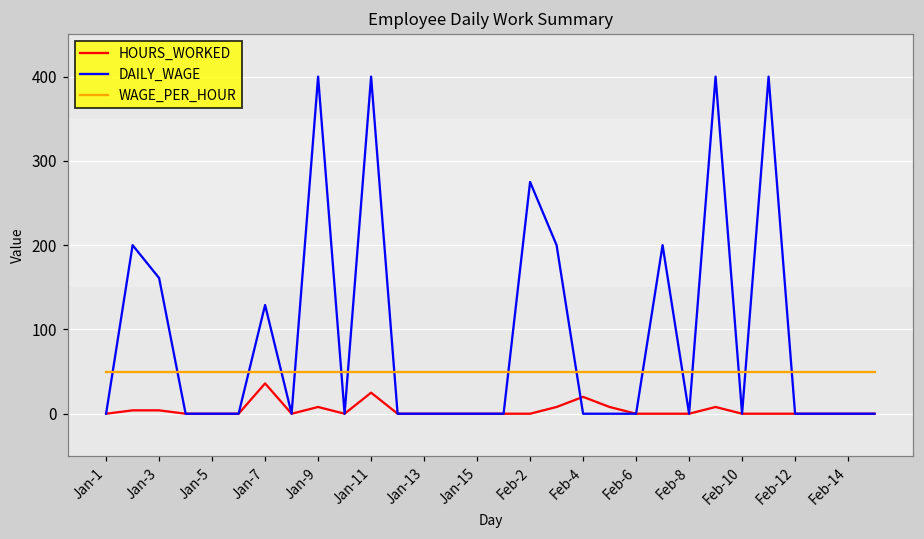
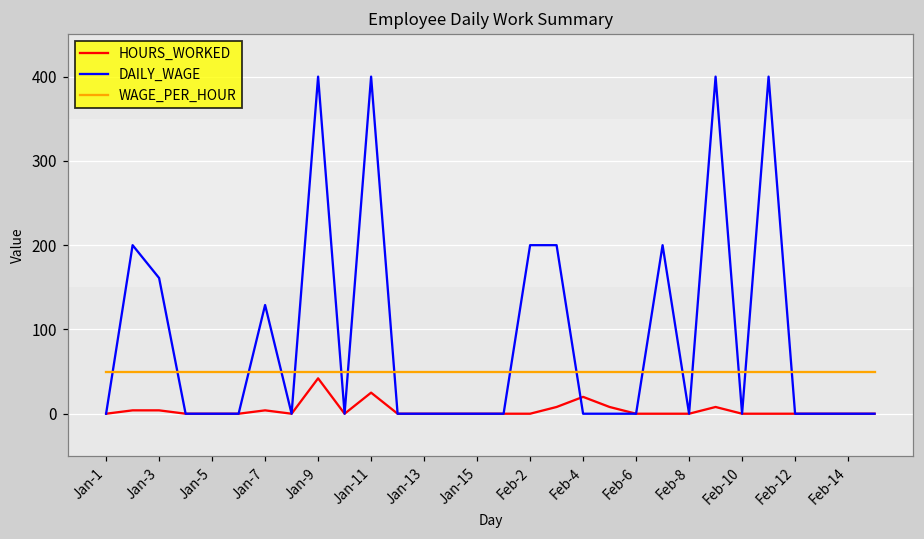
  {
    "HOURS_WORKED": {
      "Jan-3": 0,
-     "Jan-7": 40,
-     "Jan-9": 10,
+     "Jan-7": 0,
+     "Jan-9": 40,
      "Jan-11": 30,
      "Feb-2": 0,
      "Feb-4": 20
    },
    "DAILY_WAGE": {
      "Jan-3": 160,
      "Jan-7": 130,
      "Jan-9": 400,
      "Jan-11": 400,
-     "Feb-2": 280,
+     "Feb-2": 200,
      "Feb-4": 0
    },
    "WAGE_PER_HOUR": {
      "Jan-1": 50,
      "Jan-3": 50,
      "Jan-5": 50,
      "Jan-7": 50,
      "Jan-9": 50,
      "Jan-11": 50,
      "Jan-13": 50,
      "Jan-15": 50,
      "Feb-2": 50,
      "Feb-4": 50,
      "Feb-6": 50,
      "Feb-8": 50,
      "Feb-10": 50,
      "Feb-12": 50,
      "Feb-14": 50
    }
  }
